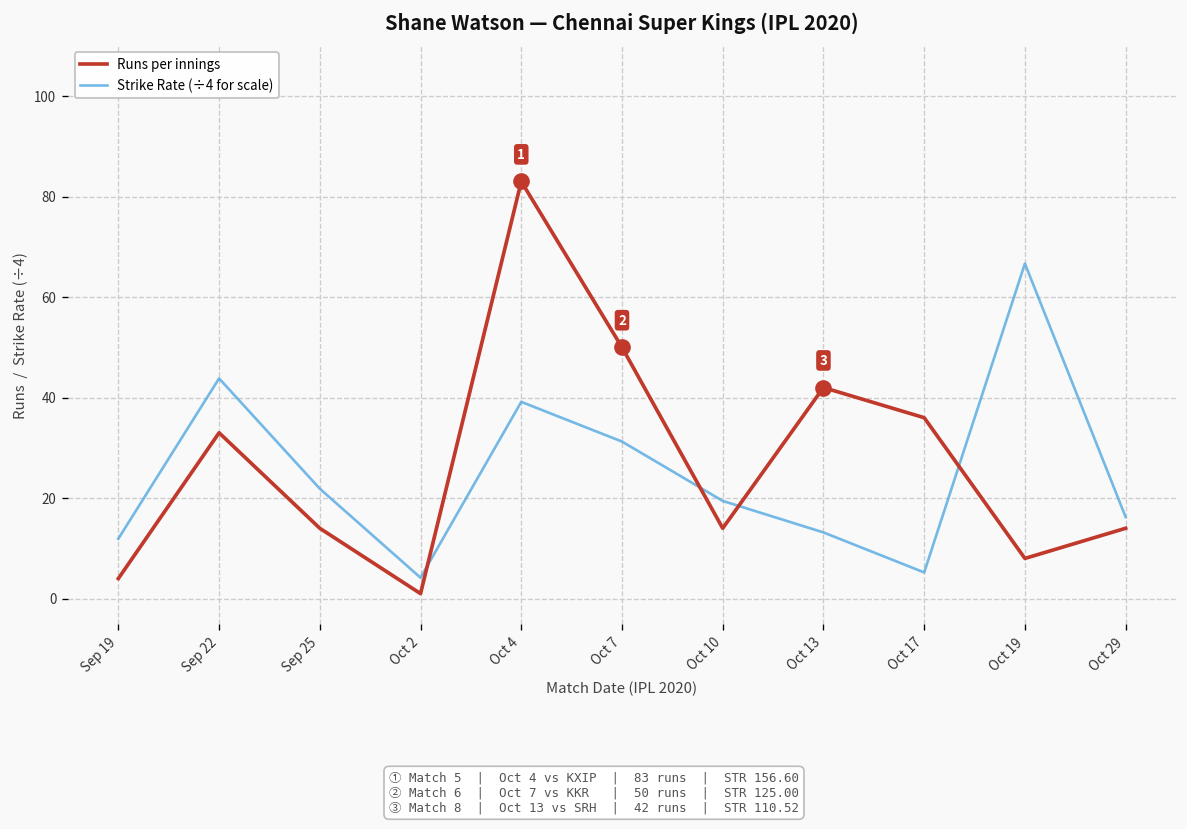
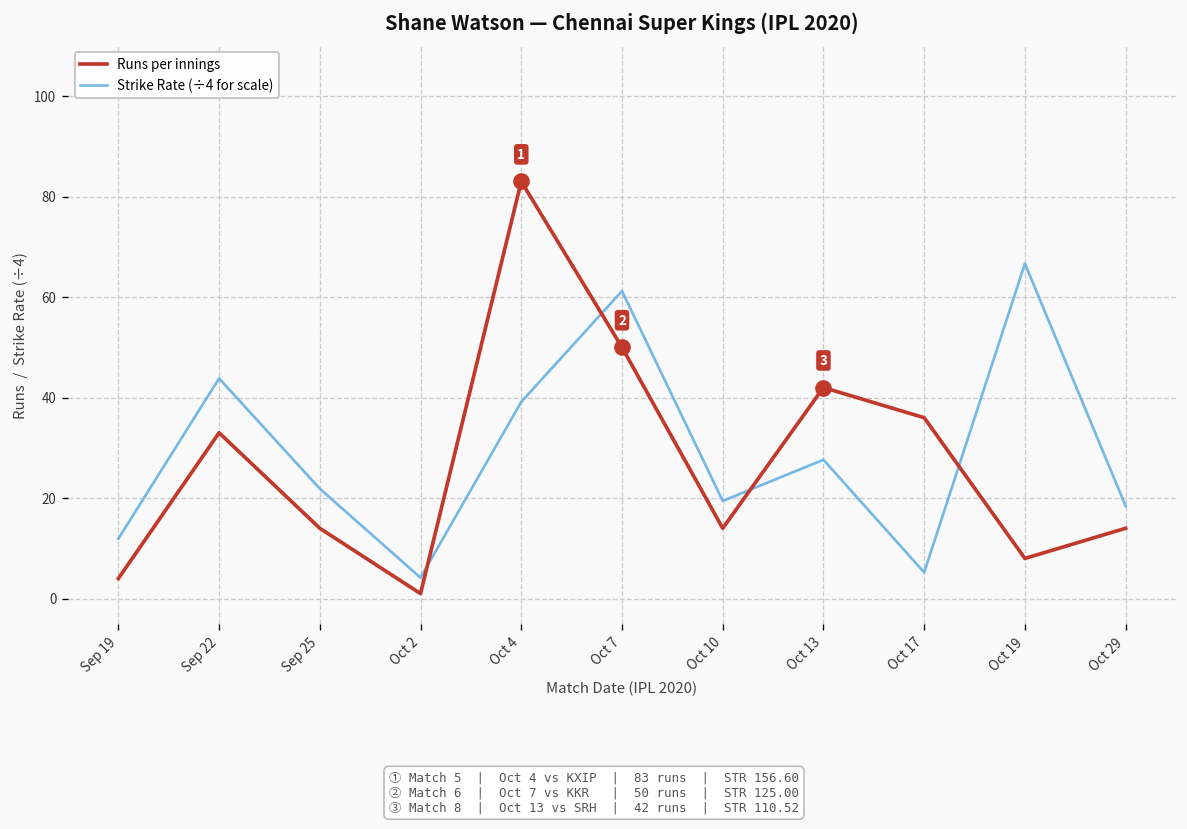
  {
    "Strike Rate (÷4 for scale)": {
      "Sep 19": 12,
      "Sep 22": 44,
      "Sep 25": 22,
      "Oct 2": 4,
      "Oct 4": 39,
-     "Oct 7": 31,
+     "Oct 7": 61,
      "Oct 10": 19,
-     "Oct 13": 13,
+     "Oct 13": 28,
      "Oct 17": 5,
      "Oct 19": 67,
-     "Oct 29": 16
+     "Oct 29": 18
    }
  }
